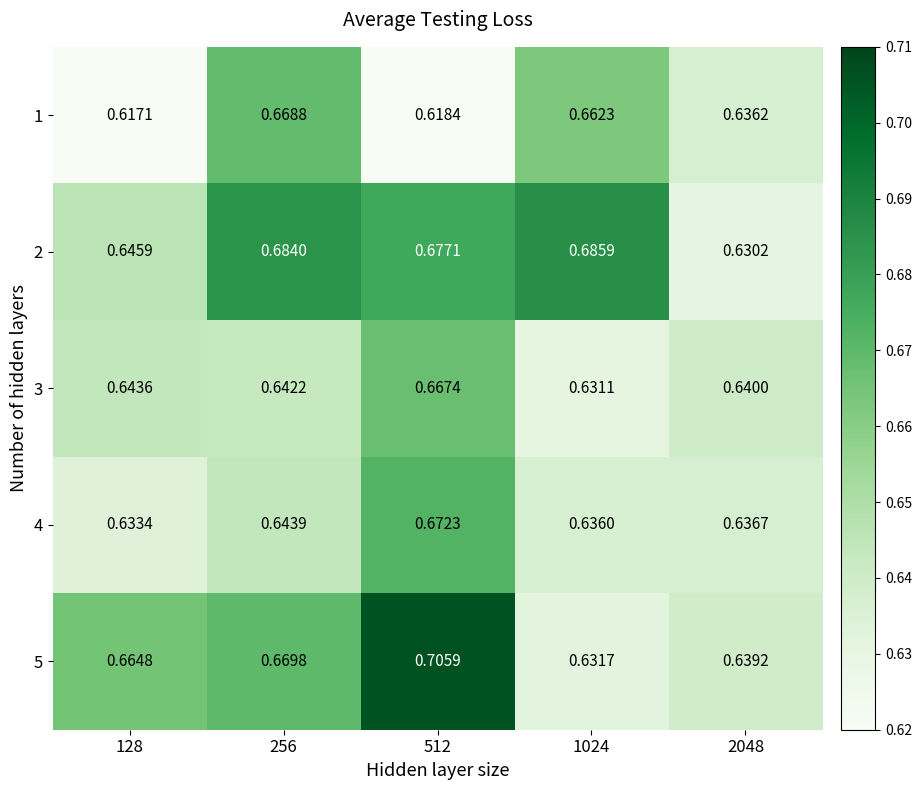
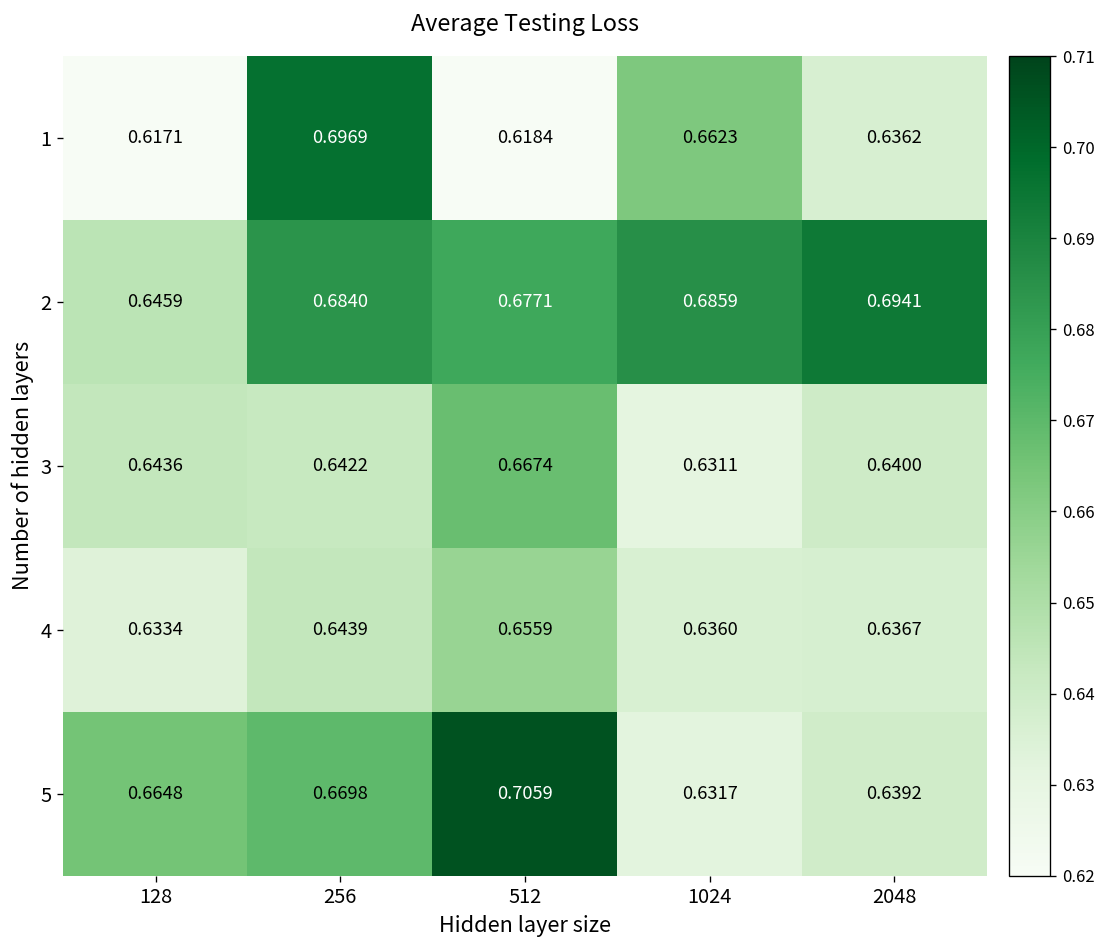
  {
    "1": {
      "128": 0.6171,
-     "256": 0.6688,
+     "256": 0.6969,
      "512": 0.6184,
      "1024": 0.6623,
      "2048": 0.6362
    },
    "2": {
      "128": 0.6459,
      "256": 0.6840,
      "512": 0.6771,
      "1024": 0.6859,
-     "2048": 0.6302
+     "2048": 0.6941
    },
    "3": {
      "128": 0.6436,
      "256": 0.6422,
      "512": 0.6674,
      "1024": 0.6311,
      "2048": 0.6400
    },
    "4": {
      "128": 0.6334,
      "256": 0.6439,
-     "512": 0.6723,
+     "512": 0.6559,
      "1024": 0.6360,
      "2048": 0.6367
    },
    "5": {
      "128": 0.6648,
      "256": 0.6698,
      "512": 0.7059,
      "1024": 0.6317,
      "2048": 0.6392
    }
  }
